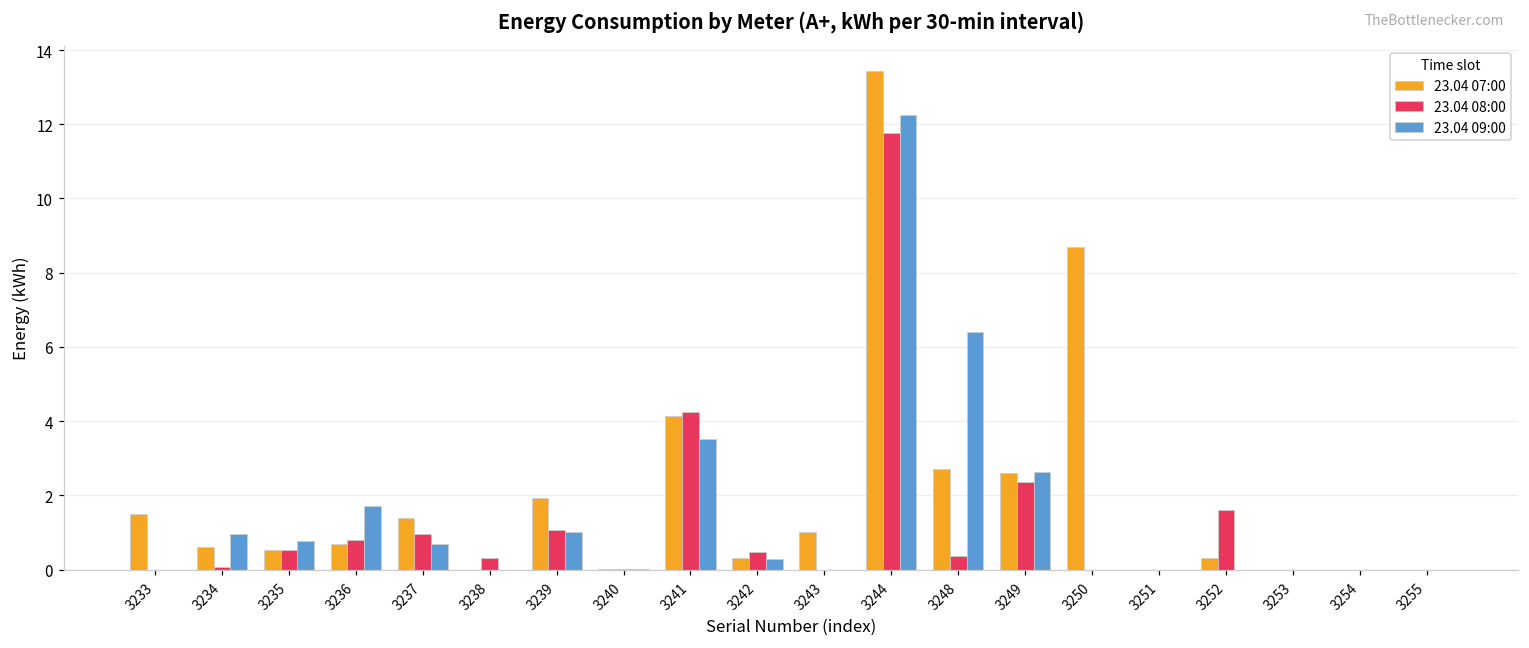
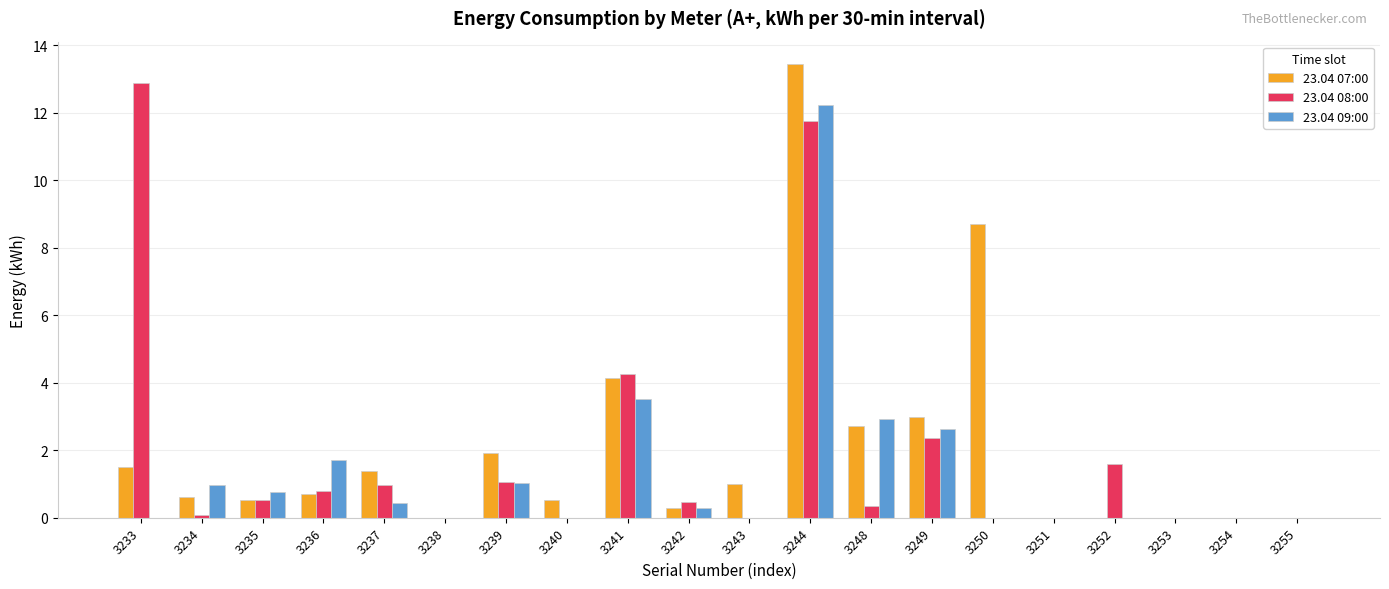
  {
    "23.04 07:00": {
      "3233": 1.5,
      "3234": 0.6,
      "3235": 0.5,
      "3236": 0.7,
      "3237": 1.4,
      "3238": 0.0,
      "3239": 1.9,
-     "3240": 0.0,
+     "3240": 0.5,
      "3241": 4.1,
      "3242": 0.3,
      "3243": 1.0,
      "3244": 13.4,
      "3248": 2.7,
-     "3249": 2.6,
+     "3249": 3.0,
      "3250": 8.7,
      "3251": 0.0,
-     "3252": 0.3,
+     "3252": 0.0,
      "3253": 0.0,
      "3254": 0.0,
      "3255": 0.0
    },
    "23.04 08:00": {
-     "3233": 0.0,
+     "3233": 12.9,
      "3235": 0.5,
      "3236": 0.8,
      "3237": 1.0,
-     "3238": 0.3,
+     "3238": 0.0,
      "3239": 1.1,
      "3241": 4.3,
      "3242": 0.5,
      "3243": 0.0,
      "3244": 11.8,
      "3248": 0.4,
      "3249": 2.4,
      "3250": 0.0,
      "3251": 0.0,
      "3252": 1.6,
      "3253": 0.0,
      "3254": 0.0,
      "3255": 0.0
    },
    "23.04 09:00": {
      "3233": 0.0,
      "3234": 1.0,
      "3235": 0.8,
      "3236": 1.7,
-     "3237": 0.7,
+     "3237": 0.4,
      "3238": 0.0,
      "3239": 1.0,
      "3241": 3.5,
      "3242": 0.3,
      "3243": 0.0,
      "3244": 12.2,
-     "3248": 6.4,
+     "3248": 2.9,
      "3249": 2.6,
      "3250": 0.0,
      "3251": 0.0,
      "3252": 0.0,
      "3253": 0.0,
      "3254": 0.0,
      "3255": 0.0
    }
  }
